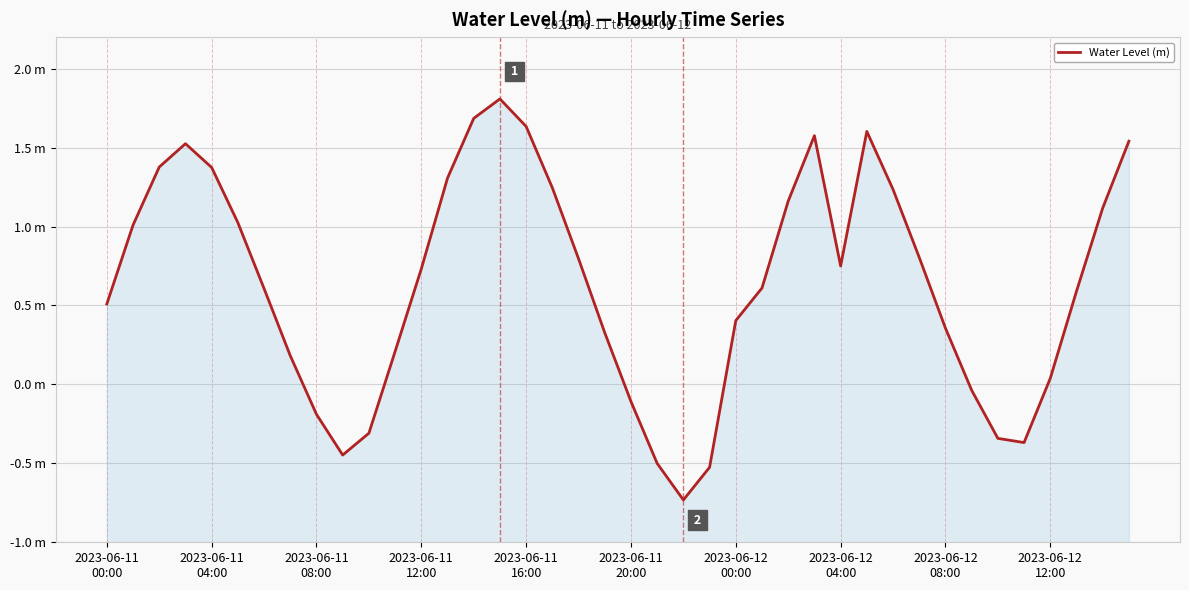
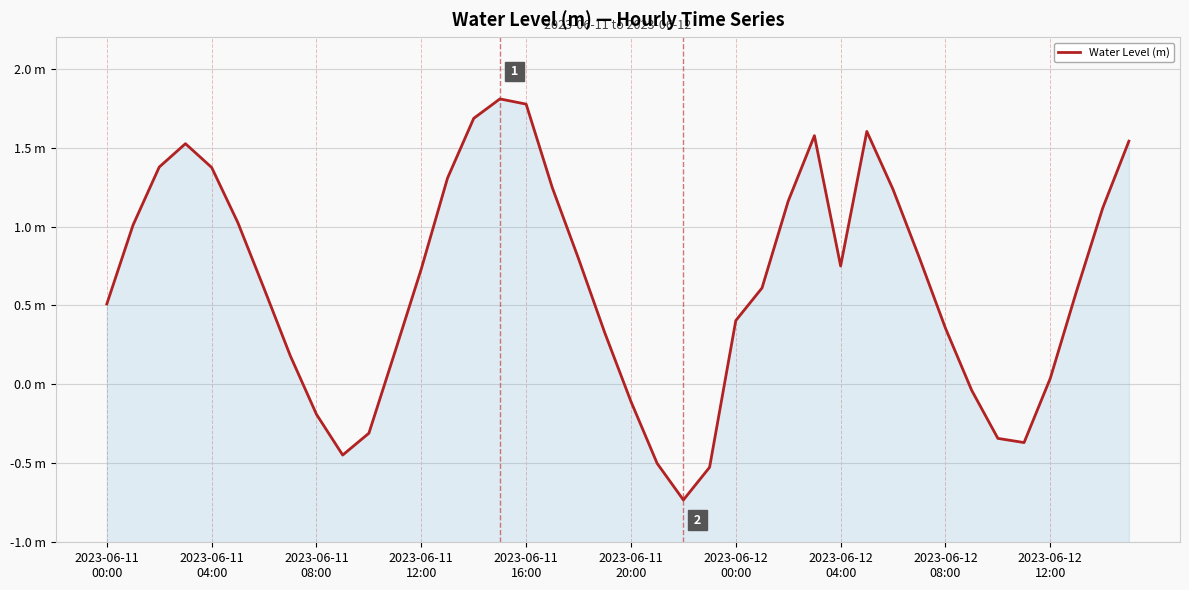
  {
    "2023-06-11 00:00": "0.51 m",
    "2023-06-11 04:00": "1.37 m",
    "2023-06-11 08:00": "-0.19 m",
    "2023-06-11 12:00": "0.73 m",
-   "2023-06-11 16:00": "1.63 m",
+   "2023-06-11 16:00": "1.78 m",
    "2023-06-11 20:00": "-0.11 m",
    "2023-06-12 00:00": "0.40 m",
    "2023-06-12 04:00": "0.75 m",
    "2023-06-12 08:00": "0.36 m",
    "2023-06-12 12:00": "0.04 m"
  }
